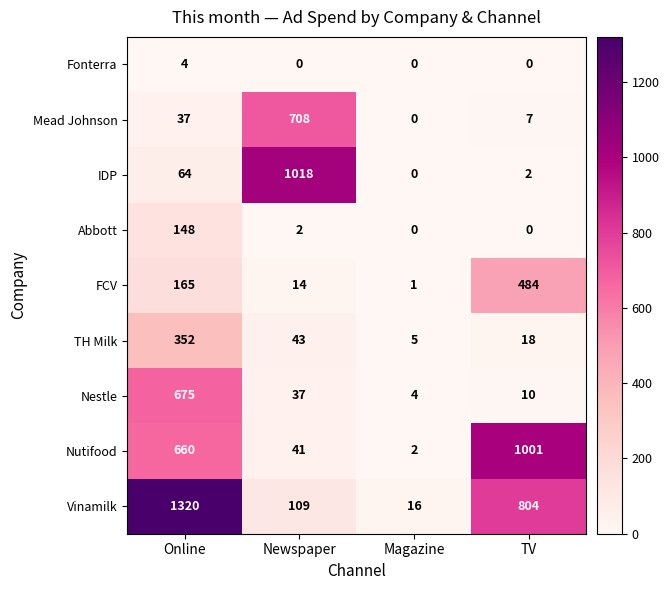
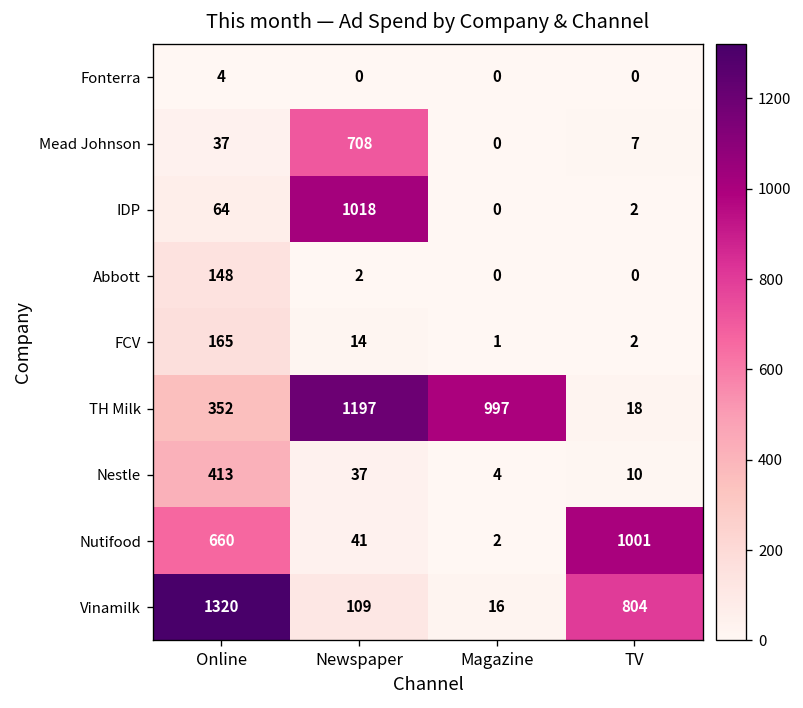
  {
    "Fonterra": {
      "Online": 4,
      "Newspaper": 0,
      "Magazine": 0,
      "TV": 0
    },
    "Mead Johnson": {
      "Online": 37,
      "Newspaper": 708,
      "Magazine": 0,
      "TV": 7
    },
    "IDP": {
      "Online": 64,
      "Newspaper": 1018,
      "Magazine": 0,
      "TV": 2
    },
    "Abbott": {
      "Online": 148,
      "Newspaper": 2,
      "Magazine": 0,
      "TV": 0
    },
    "FCV": {
      "Online": 165,
      "Newspaper": 14,
      "Magazine": 1,
-     "TV": 484
+     "TV": 2
    },
    "TH Milk": {
      "Online": 352,
-     "Newspaper": 43,
-     "Magazine": 5,
+     "Newspaper": 1197,
+     "Magazine": 997,
      "TV": 18
    },
    "Nestle": {
-     "Online": 675,
+     "Online": 413,
      "Newspaper": 37,
      "Magazine": 4,
      "TV": 10
    },
    "Nutifood": {
      "Online": 660,
      "Newspaper": 41,
      "Magazine": 2,
      "TV": 1001
    },
    "Vinamilk": {
      "Online": 1320,
      "Newspaper": 109,
      "Magazine": 16,
      "TV": 804
    }
  }
